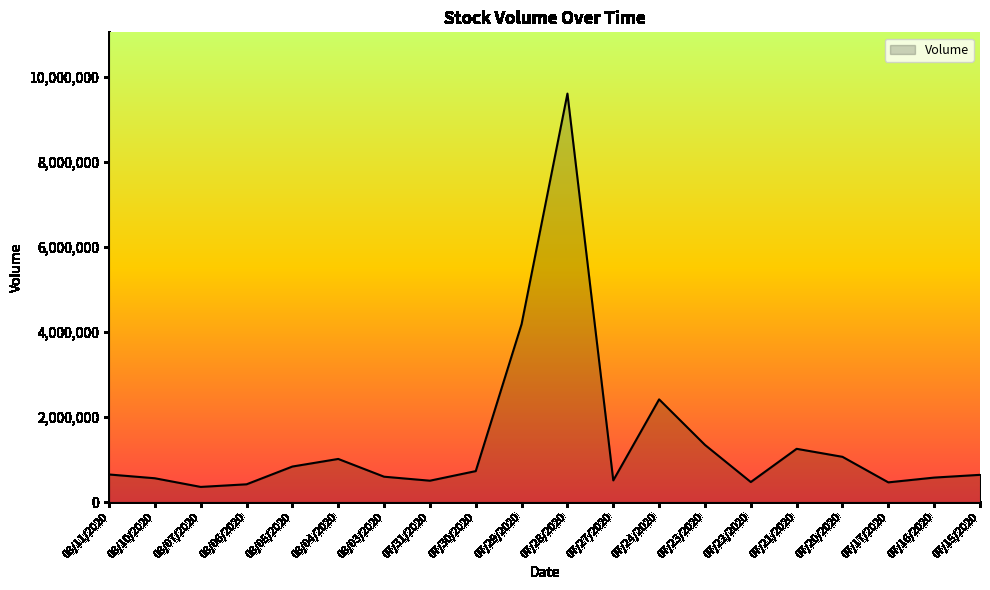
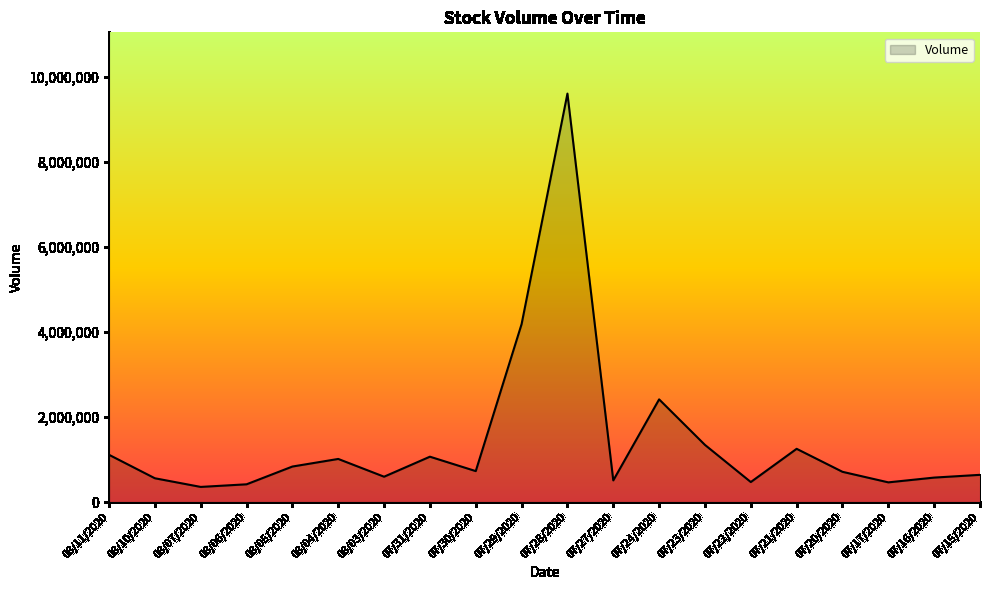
  {
-   "08/11/2020": "600,000",
+   "08/11/2020": "1,100,000",
    "08/10/2020": "600,000",
    "08/07/2020": "400,000",
    "08/06/2020": "400,000",
    "08/05/2020": "800,000",
    "08/04/2020": "1,000,000",
    "08/03/2020": "600,000",
-   "07/31/2020": "500,000",
+   "07/31/2020": "1,100,000",
    "07/30/2020": "700,000",
    "07/29/2020": "4,200,000",
    "07/28/2020": "9,600,000",
    "07/27/2020": "500,000",
    "07/24/2020": "2,400,000",
    "07/23/2020": "1,300,000",
    "07/22/2020": "500,000",
    "07/21/2020": "1,300,000",
-   "07/20/2020": "1,100,000",
+   "07/20/2020": "700,000",
    "07/17/2020": "500,000",
    "07/16/2020": "600,000",
    "07/15/2020": "600,000"
  }
